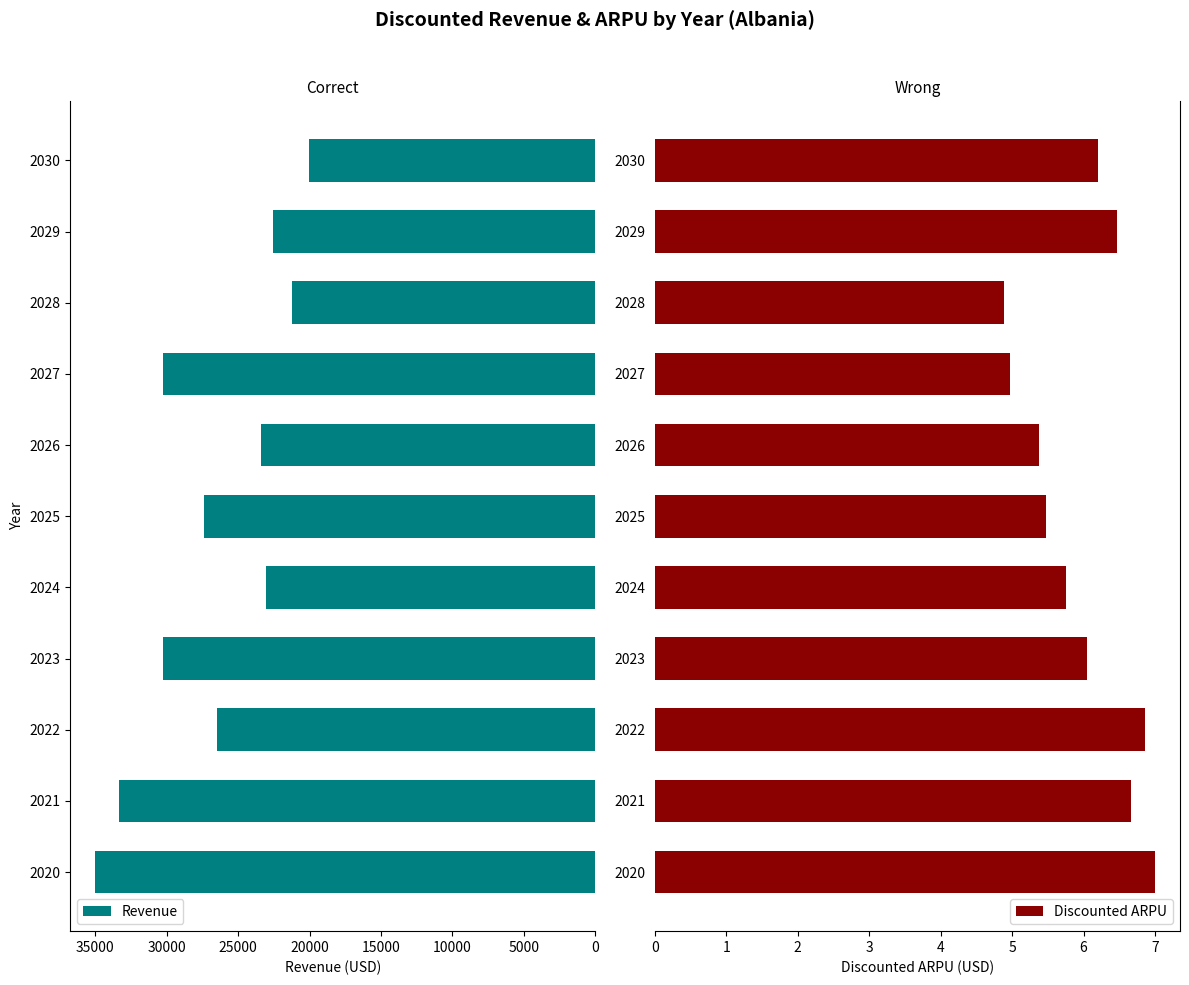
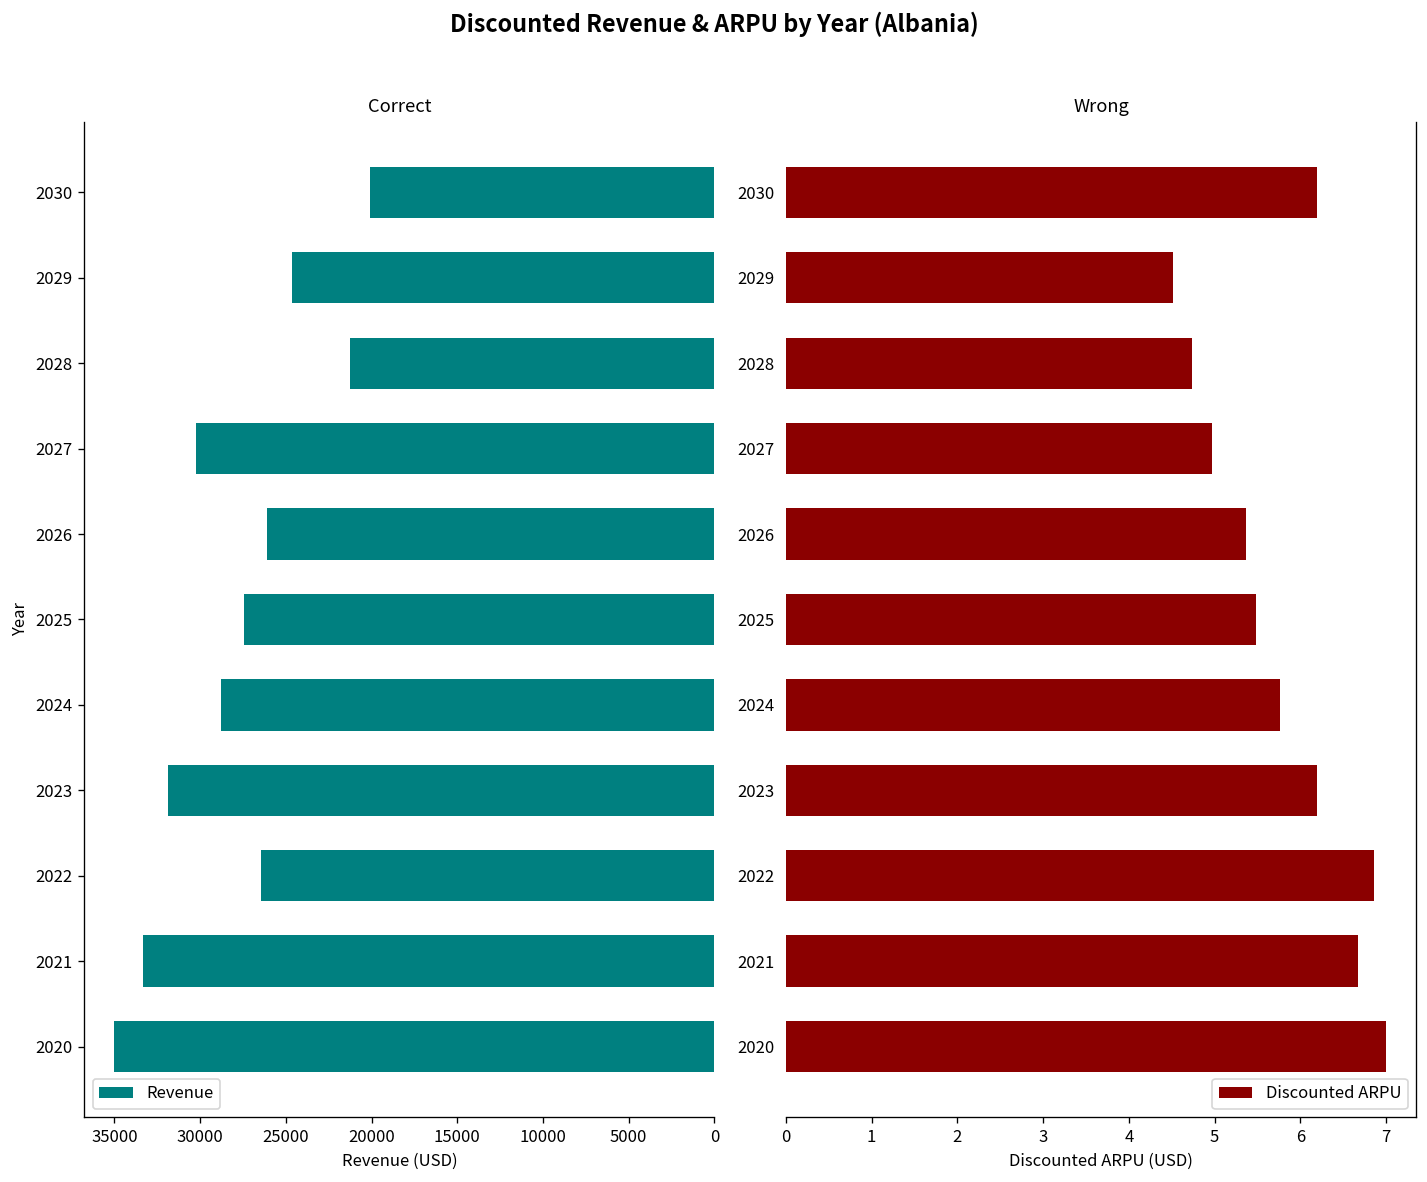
  {
    "Correct": {
      "2030": 20100,
-     "2029": 22600,
+     "2029": 24600,
      "2028": 21300,
      "2027": 30200,
-     "2026": 23400,
+     "2026": 26100,
      "2025": 27400,
-     "2024": 23100,
-     "2023": 30200,
+     "2024": 28800,
+     "2023": 31900,
      "2022": 26500,
      "2021": 33300,
      "2020": 35000
    },
    "Wrong": {
      "2030": 6.2,
-     "2029": 6.5,
-     "2028": 4.9,
+     "2029": 4.5,
+     "2028": 4.7,
      "2027": 5.0,
      "2026": 5.4,
      "2025": 5.5,
      "2024": 5.8,
-     "2023": 6.1,
+     "2023": 6.2,
      "2022": 6.9,
      "2021": 6.7,
      "2020": 7.0
    }
  }
